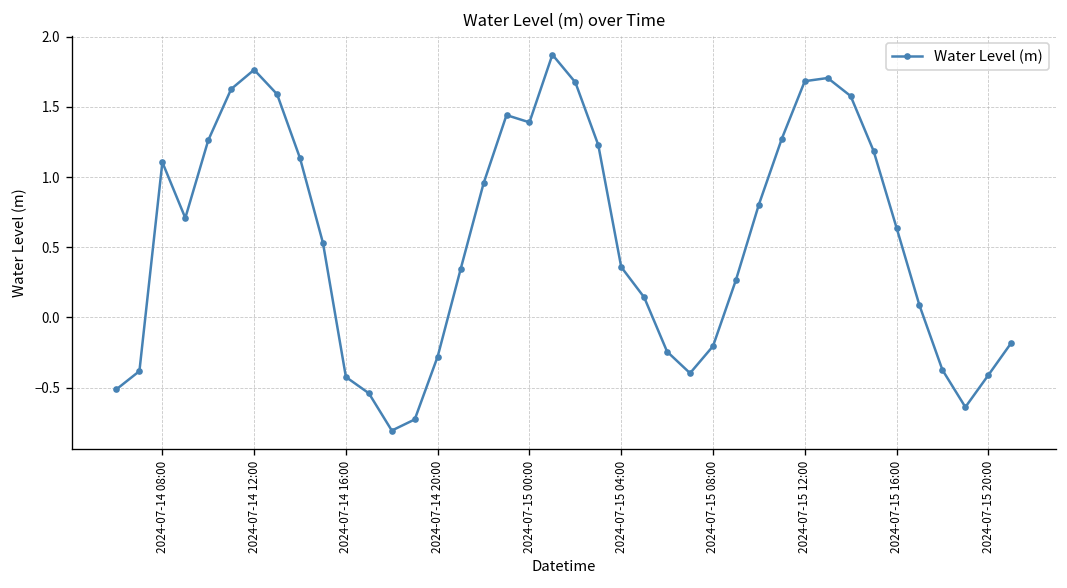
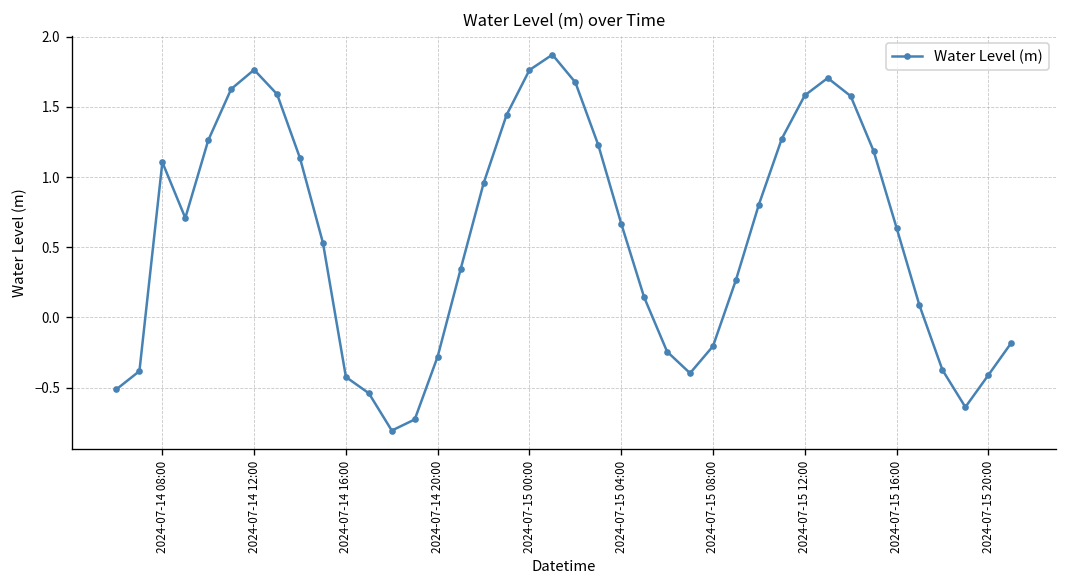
  {
    "2024-07-14 08:00": 1.11,
    "2024-07-14 12:00": 1.76,
    "2024-07-14 16:00": -0.42,
    "2024-07-14 20:00": -0.28,
-   "2024-07-15 00:00": 1.39,
-   "2024-07-15 04:00": 0.36,
+   "2024-07-15 00:00": 1.76,
+   "2024-07-15 04:00": 0.67,
    "2024-07-15 08:00": -0.20,
-   "2024-07-15 12:00": 1.68,
+   "2024-07-15 12:00": 1.58,
    "2024-07-15 16:00": 0.64,
    "2024-07-15 20:00": -0.41
  }
